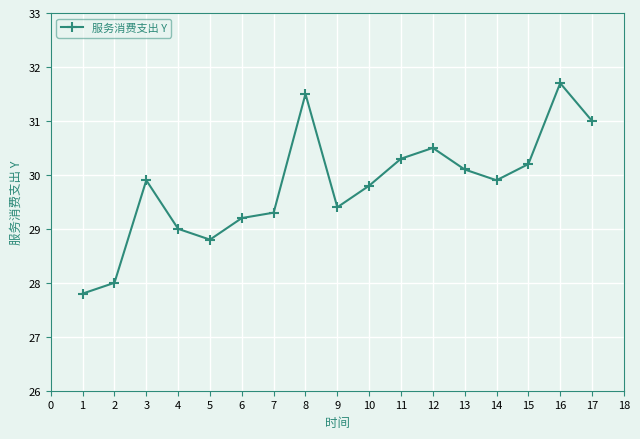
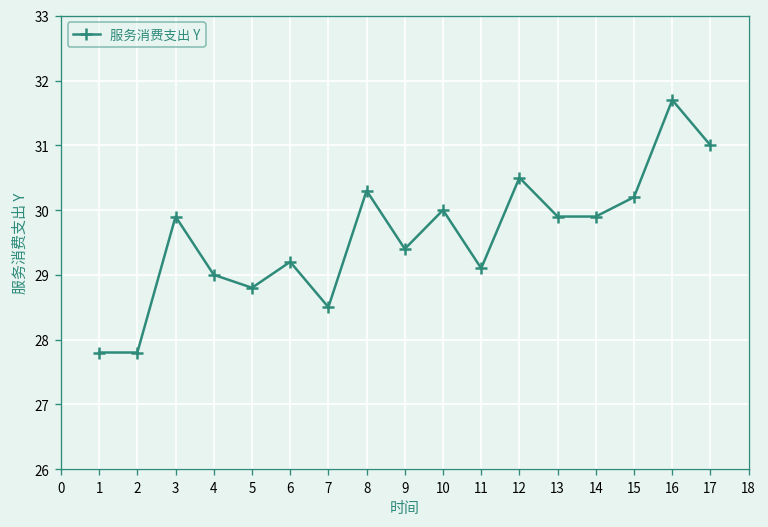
  {
    "1": 27.8,
-   "2": 28.0,
+   "2": 27.8,
    "3": 29.9,
    "4": 29.0,
    "5": 28.8,
    "6": 29.2,
-   "7": 29.3,
-   "8": 31.5,
+   "7": 28.5,
+   "8": 30.3,
    "9": 29.4,
-   "10": 29.8,
-   "11": 30.3,
+   "10": 30.0,
+   "11": 29.1,
    "12": 30.5,
-   "13": 30.1,
+   "13": 29.9,
    "14": 29.9,
    "15": 30.2,
    "16": 31.7,
    "17": 31.0
  }
